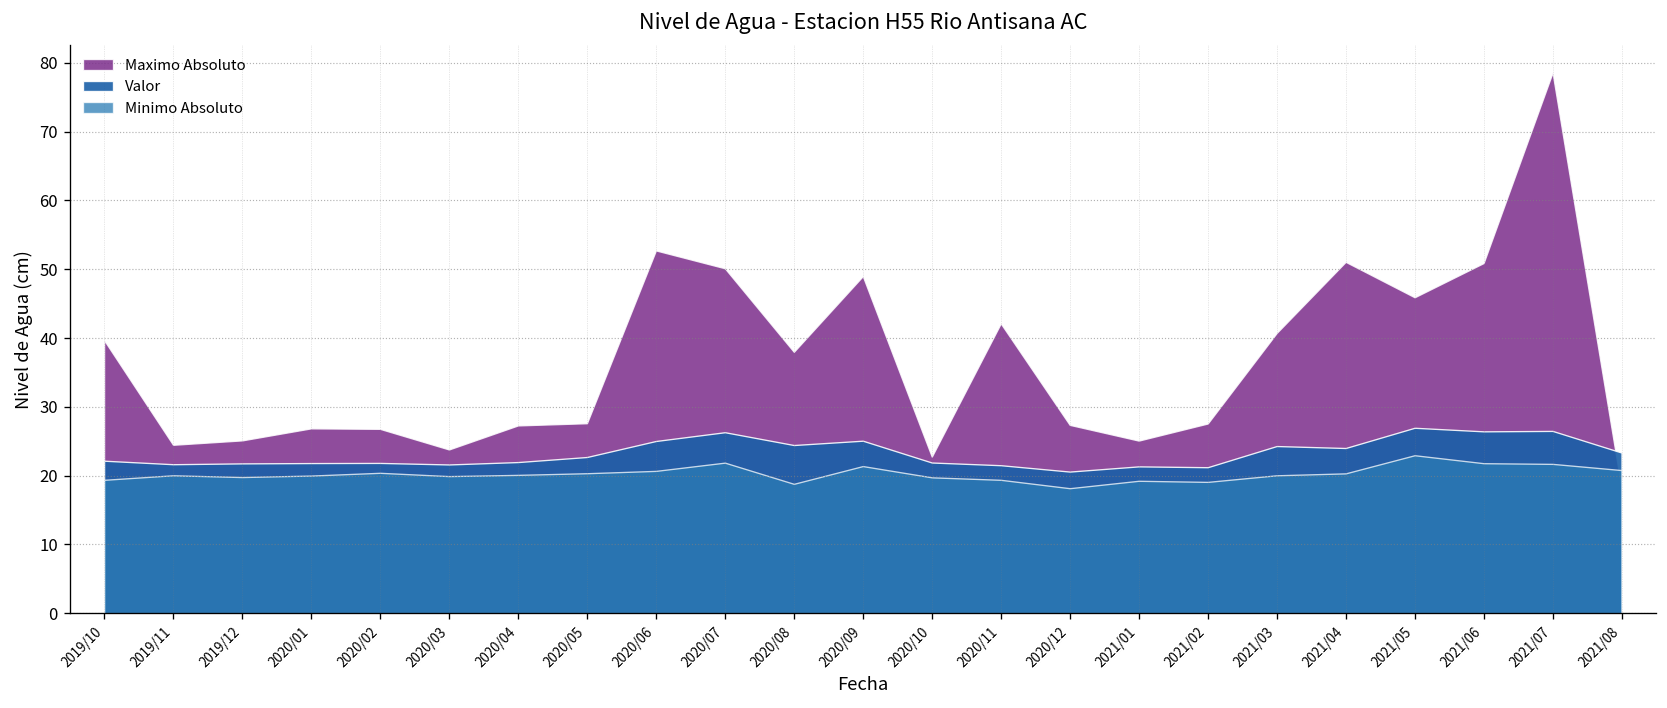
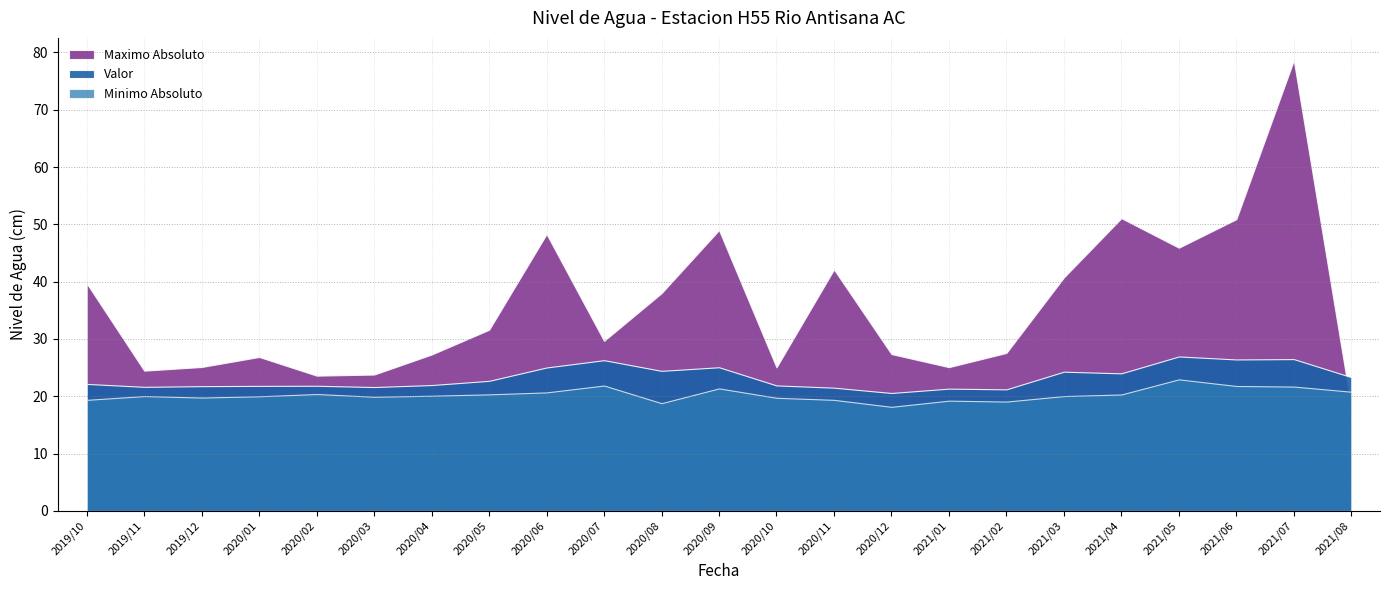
  {
    "Maximo Absoluto": {
      "2019/10": 40,
      "2019/11": 24,
      "2019/12": 25,
      "2020/01": 27,
-     "2020/02": 27,
+     "2020/02": 24,
      "2020/03": 24,
      "2020/04": 27,
-     "2020/05": 28,
-     "2020/06": 53,
-     "2020/07": 50,
+     "2020/05": 32,
+     "2020/06": 48,
+     "2020/07": 30,
      "2020/08": 38,
      "2020/09": 49,
-     "2020/10": 23,
+     "2020/10": 25,
      "2020/11": 42,
      "2020/12": 27,
      "2021/01": 25,
      "2021/02": 28,
      "2021/03": 41,
      "2021/04": 51,
      "2021/05": 46,
      "2021/06": 51,
      "2021/07": 79,
      "2021/08": 18
    }
  }
